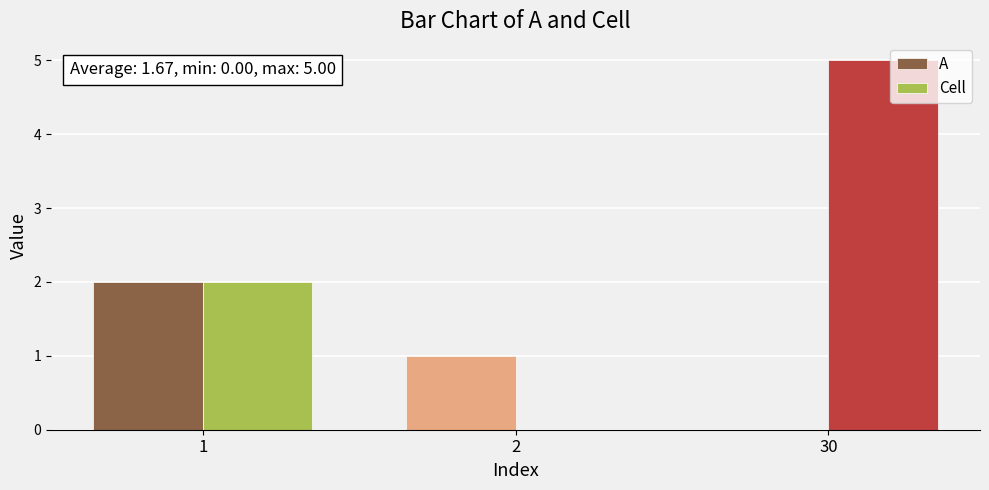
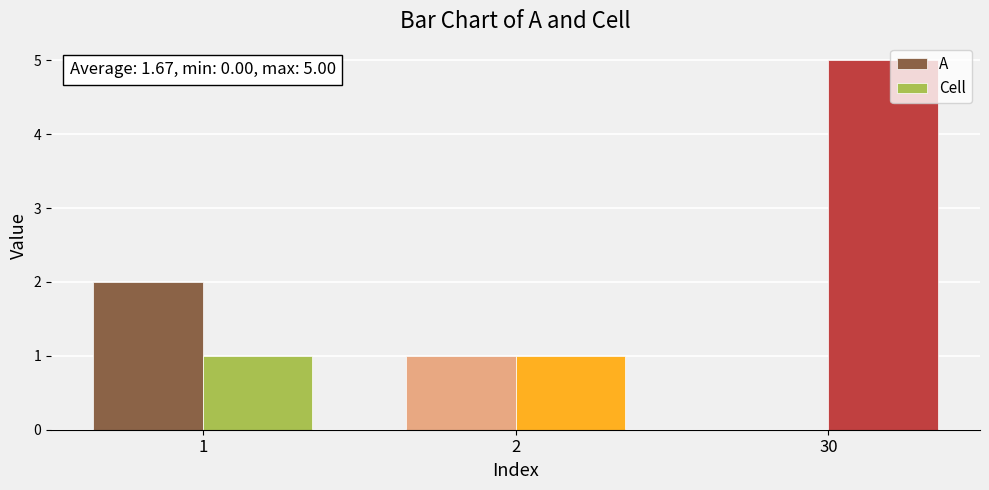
  {
    "A": {
      "1": 2,
      "2": 1,
      "30": 0
    },
    "Cell": {
-     "1": 2,
-     "2": 0,
+     "1": 1,
+     "2": 1,
      "30": 5
    }
  }
